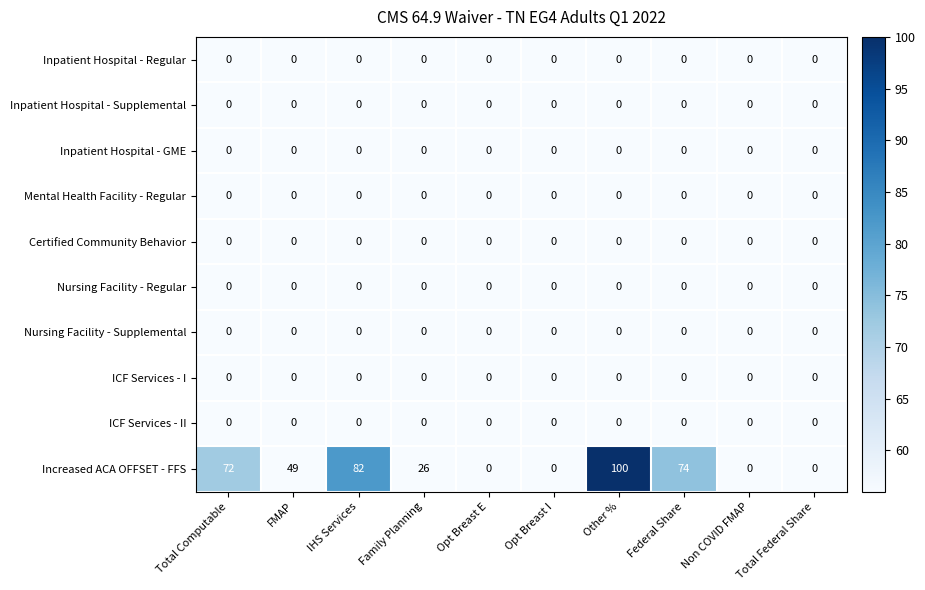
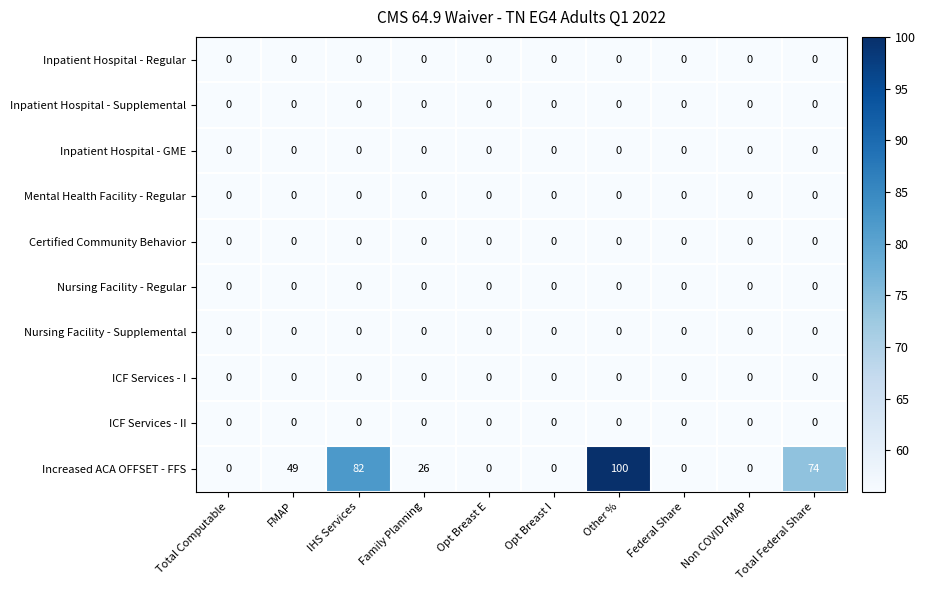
  {
    "Inpatient Hospital - Regular": {
      "Total Computable": 0,
      "FMAP": 0,
      "IHS Services": 0,
      "Family Planning": 0,
      "Opt Breast E": 0,
      "Opt Breast I": 0,
      "Other %": 0,
      "Federal Share": 0,
      "Non COVID FMAP": 0,
      "Total Federal Share": 0
    },
    "Inpatient Hospital - Supplemental": {
      "Total Computable": 0,
      "FMAP": 0,
      "IHS Services": 0,
      "Family Planning": 0,
      "Opt Breast E": 0,
      "Opt Breast I": 0,
      "Other %": 0,
      "Federal Share": 0,
      "Non COVID FMAP": 0,
      "Total Federal Share": 0
    },
    "Inpatient Hospital - GME": {
      "Total Computable": 0,
      "FMAP": 0,
      "IHS Services": 0,
      "Family Planning": 0,
      "Opt Breast E": 0,
      "Opt Breast I": 0,
      "Other %": 0,
      "Federal Share": 0,
      "Non COVID FMAP": 0,
      "Total Federal Share": 0
    },
    "Mental Health Facility - Regular": {
      "Total Computable": 0,
      "FMAP": 0,
      "IHS Services": 0,
      "Family Planning": 0,
      "Opt Breast E": 0,
      "Opt Breast I": 0,
      "Other %": 0,
      "Federal Share": 0,
      "Non COVID FMAP": 0,
      "Total Federal Share": 0
    },
    "Certified Community Behavior": {
      "Total Computable": 0,
      "FMAP": 0,
      "IHS Services": 0,
      "Family Planning": 0,
      "Opt Breast E": 0,
      "Opt Breast I": 0,
      "Other %": 0,
      "Federal Share": 0,
      "Non COVID FMAP": 0,
      "Total Federal Share": 0
    },
    "Nursing Facility - Regular": {
      "Total Computable": 0,
      "FMAP": 0,
      "IHS Services": 0,
      "Family Planning": 0,
      "Opt Breast E": 0,
      "Opt Breast I": 0,
      "Other %": 0,
      "Federal Share": 0,
      "Non COVID FMAP": 0,
      "Total Federal Share": 0
    },
    "Nursing Facility - Supplemental": {
      "Total Computable": 0,
      "FMAP": 0,
      "IHS Services": 0,
      "Family Planning": 0,
      "Opt Breast E": 0,
      "Opt Breast I": 0,
      "Other %": 0,
      "Federal Share": 0,
      "Non COVID FMAP": 0,
      "Total Federal Share": 0
    },
    "ICF Services - I": {
      "Total Computable": 0,
      "FMAP": 0,
      "IHS Services": 0,
      "Family Planning": 0,
      "Opt Breast E": 0,
      "Opt Breast I": 0,
      "Other %": 0,
      "Federal Share": 0,
      "Non COVID FMAP": 0,
      "Total Federal Share": 0
    },
    "ICF Services - II": {
      "Total Computable": 0,
      "FMAP": 0,
      "IHS Services": 0,
      "Family Planning": 0,
      "Opt Breast E": 0,
      "Opt Breast I": 0,
      "Other %": 0,
      "Federal Share": 0,
      "Non COVID FMAP": 0,
      "Total Federal Share": 0
    },
    "Increased ACA OFFSET - FFS": {
-     "Total Computable": 72,
+     "Total Computable": 0,
      "FMAP": 49,
      "IHS Services": 82,
      "Family Planning": 26,
      "Opt Breast E": 0,
      "Opt Breast I": 0,
      "Other %": 100,
-     "Federal Share": 74,
+     "Federal Share": 0,
      "Non COVID FMAP": 0,
-     "Total Federal Share": 0
+     "Total Federal Share": 74
    }
  }
